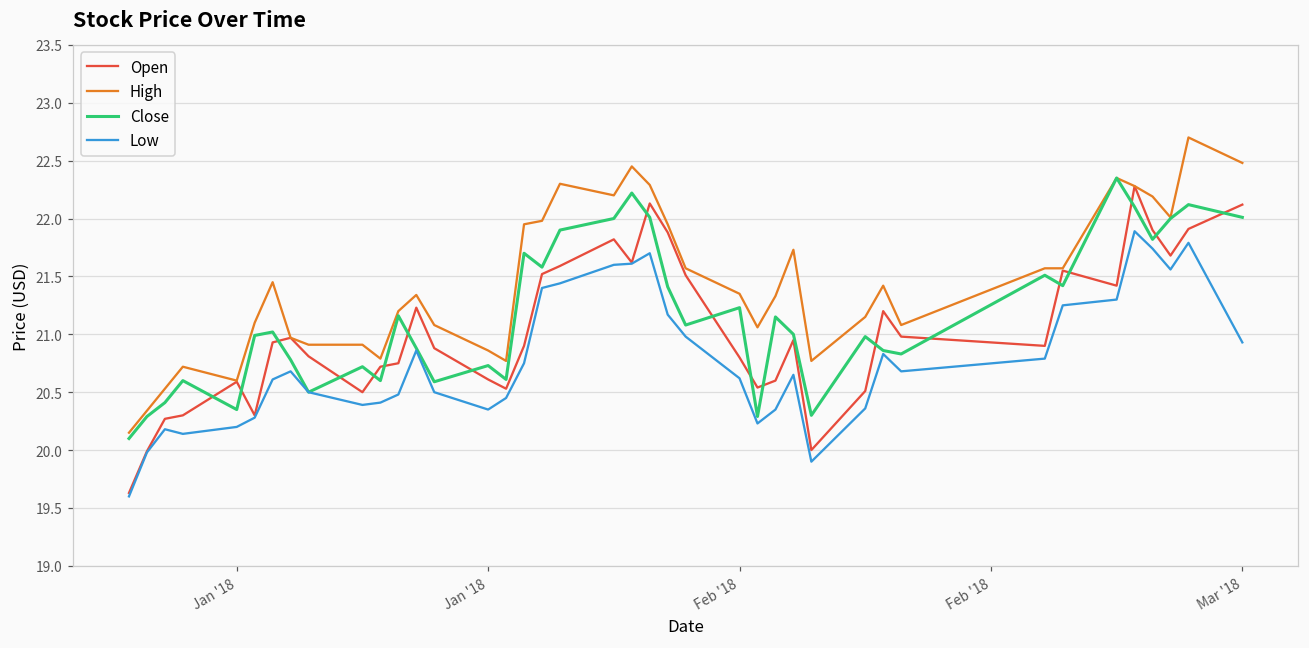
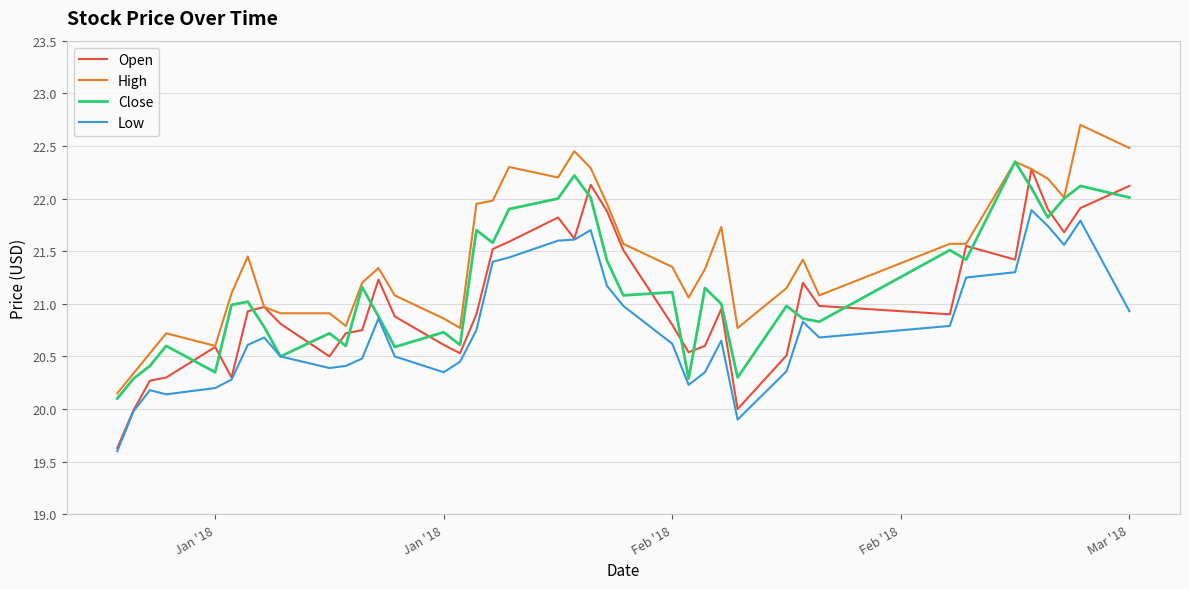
  {
    "Close": {
-     "Feb '18": 21.23,
+     "Feb '18": 21.11,
      "Mar '18": 22.01
    },
    "Low": {
      "Feb '18": 20.62,
      "Mar '18": 20.93
    }
  }
